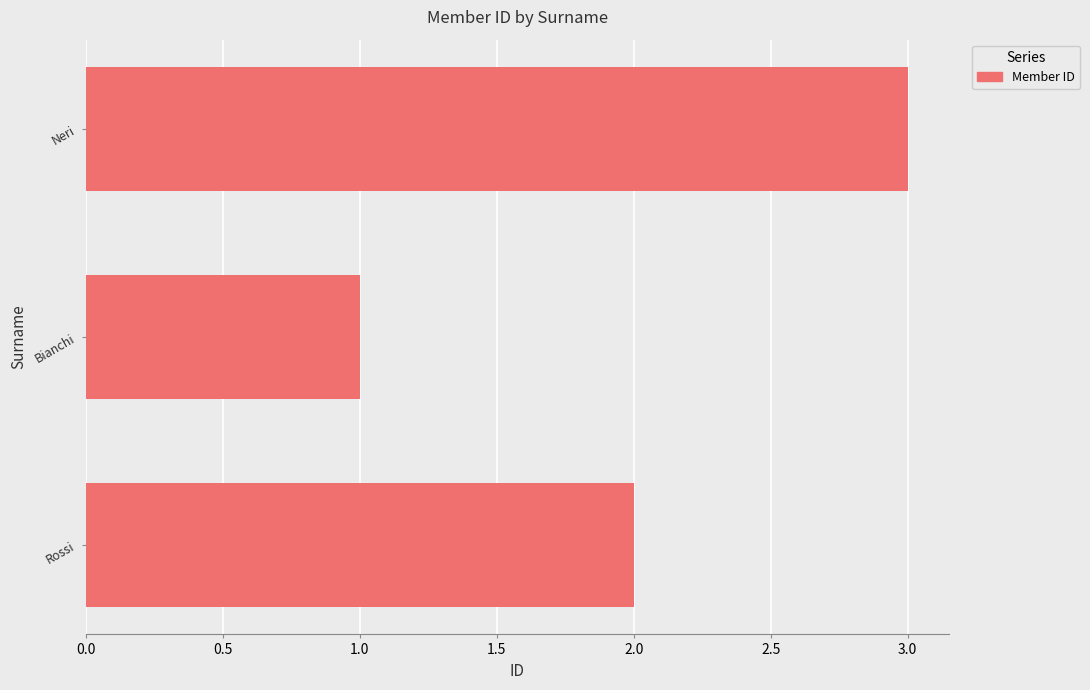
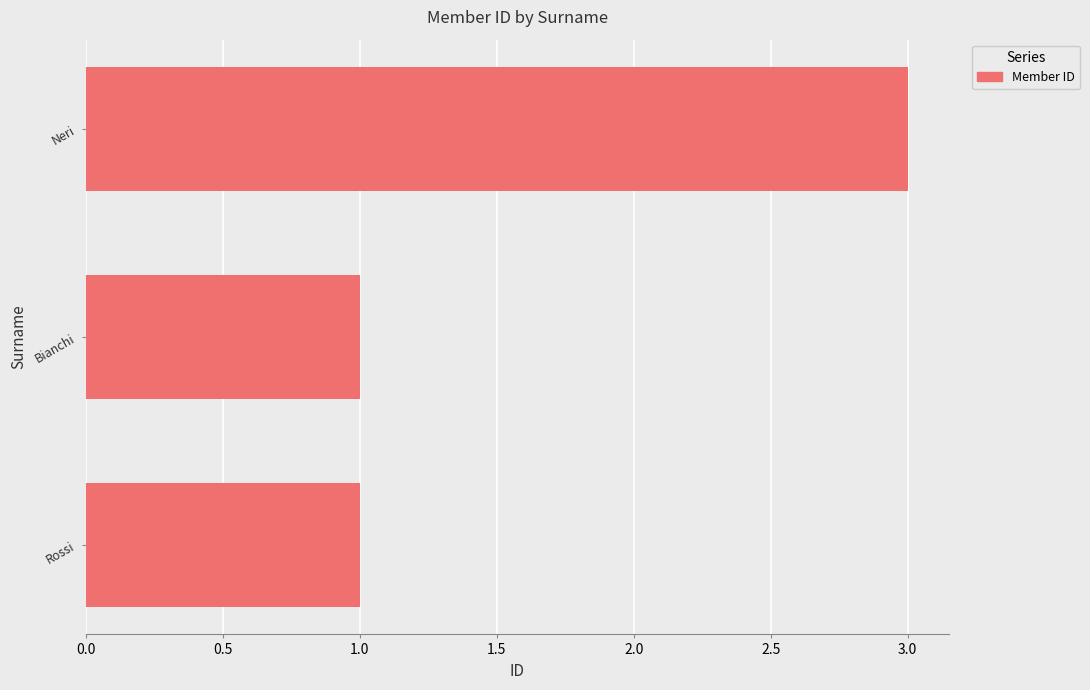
  {
    "Neri": 3,
    "Bianchi": 1,
-   "Rossi": 2
+   "Rossi": 1
  }
